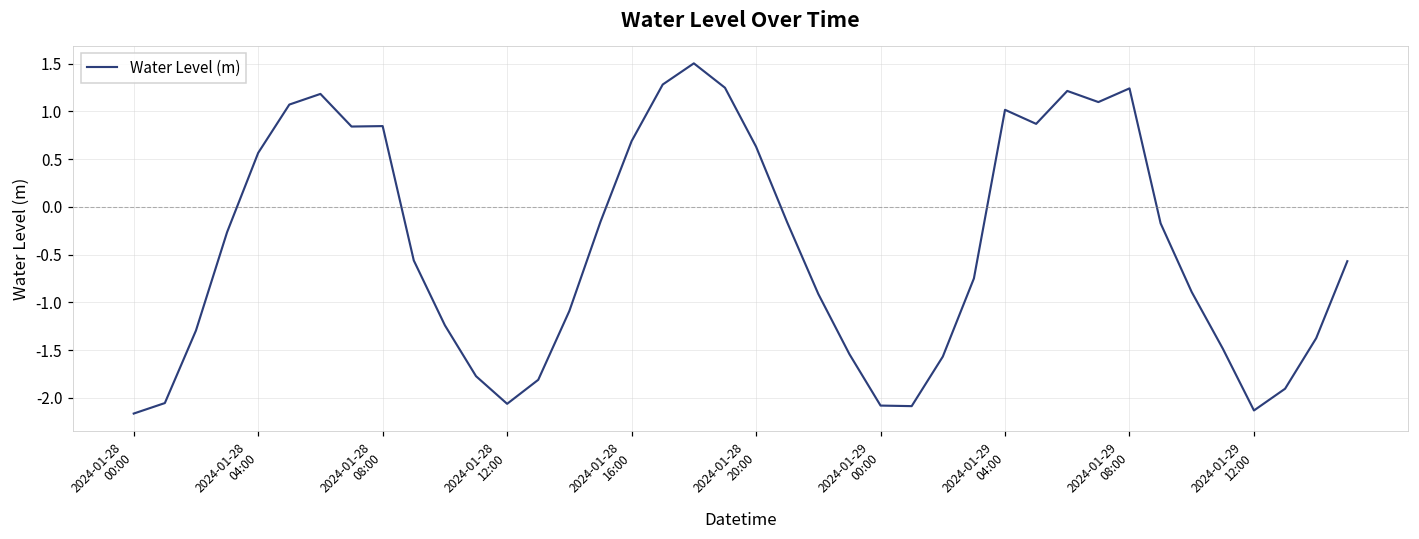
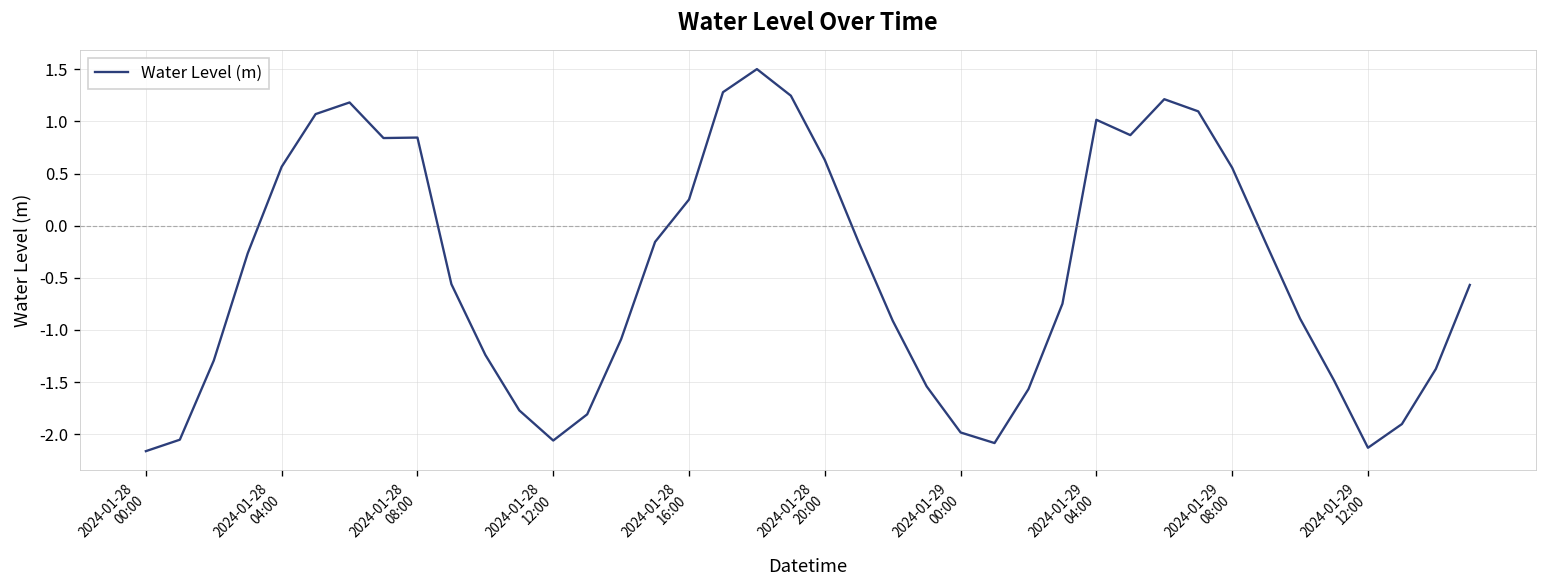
  {
    "2024-01-28 00:00": -2.2,
    "2024-01-28 04:00": 0.6,
    "2024-01-28 08:00": 0.8,
    "2024-01-28 12:00": -2.1,
-   "2024-01-28 16:00": 0.7,
+   "2024-01-28 16:00": 0.3,
    "2024-01-28 20:00": 0.6,
-   "2024-01-29 00:00": -2.1,
+   "2024-01-29 00:00": -2.0,
    "2024-01-29 04:00": 1.0,
-   "2024-01-29 08:00": 1.2,
+   "2024-01-29 08:00": 0.6,
    "2024-01-29 12:00": -2.1
  }
